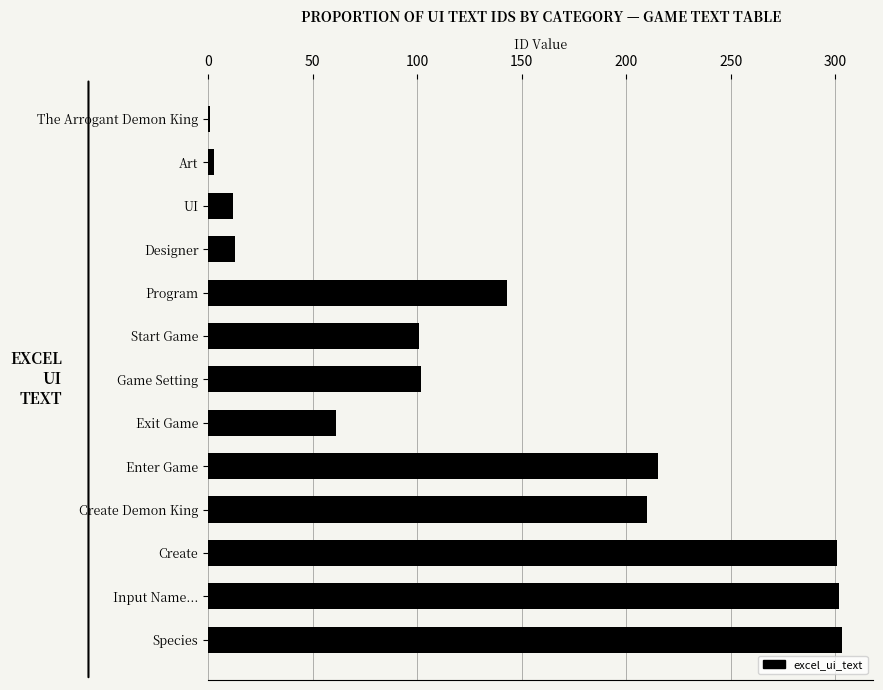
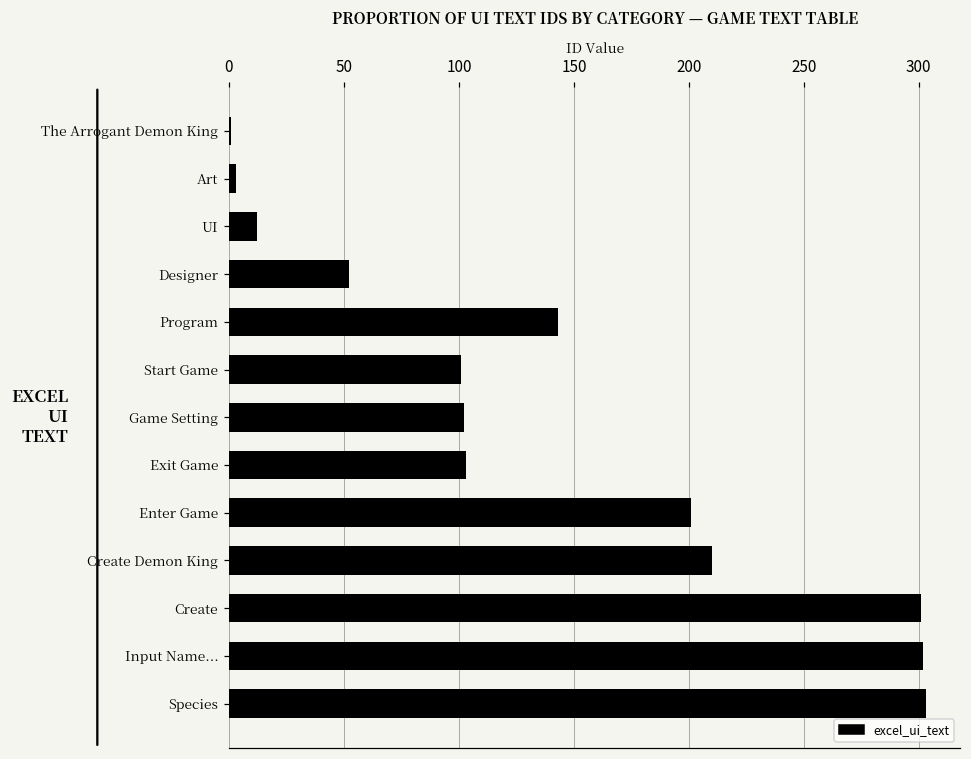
  {
    "Art": 3,
    "UI": 12,
-   "Designer": 13,
+   "Designer": 52,
    "Program": 143,
    "Start Game": 101,
    "Game Setting": 102,
-   "Exit Game": 61,
-   "Enter Game": 215,
+   "Exit Game": 103,
+   "Enter Game": 201,
    "Create Demon King": 210,
    "Create": 301,
    "Input Name...": 302,
    "Species": 303
  }
